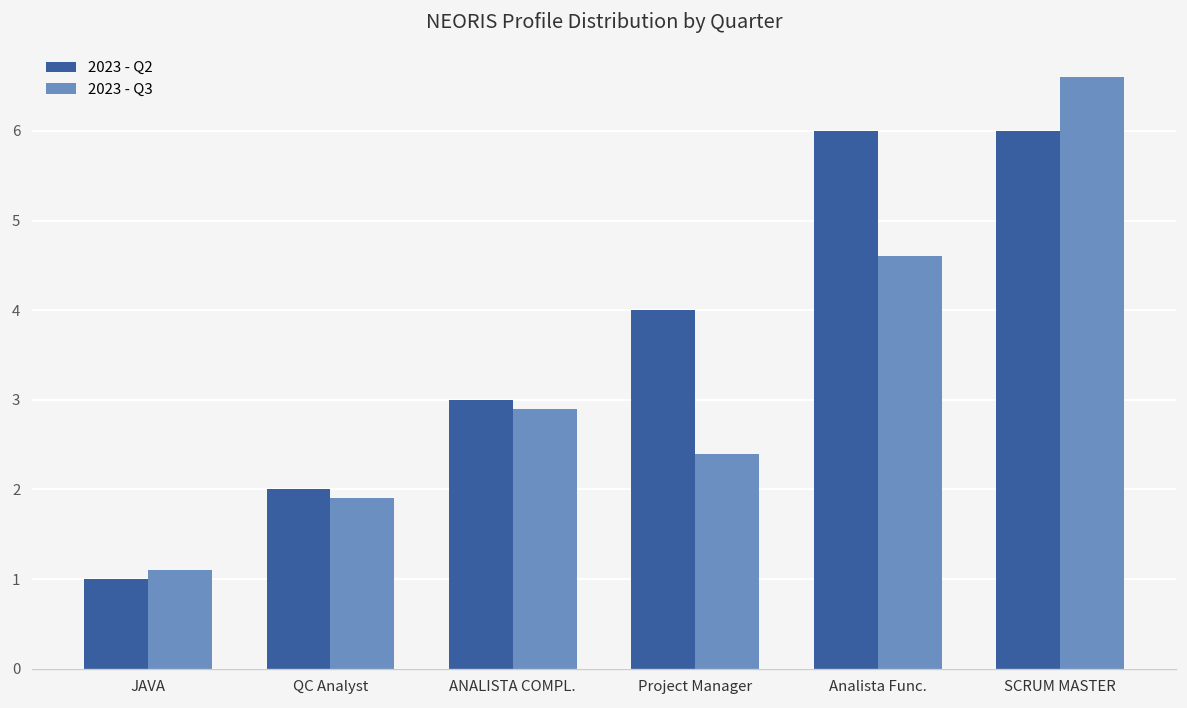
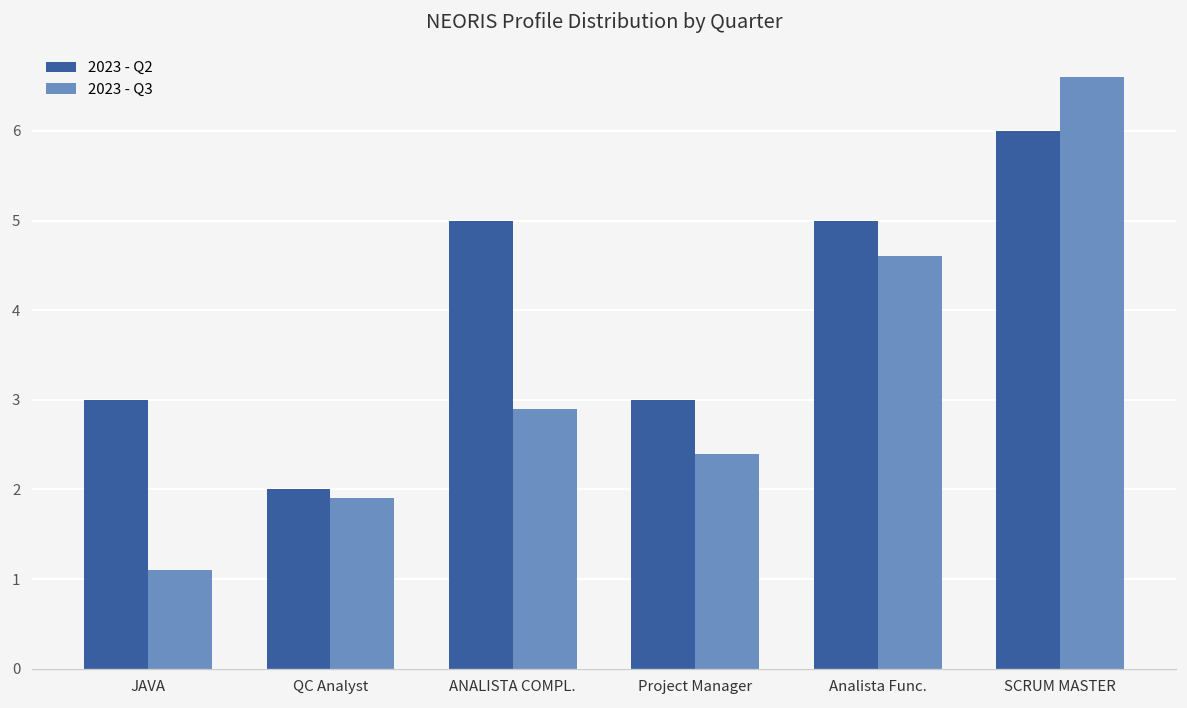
  {
    "2023 - Q2": {
-     "JAVA": 1,
+     "JAVA": 3,
      "QC Analyst": 2,
-     "ANALISTA COMPL.": 3,
-     "Project Manager": 4,
-     "Analista Func.": 6,
+     "ANALISTA COMPL.": 5,
+     "Project Manager": 3,
+     "Analista Func.": 5,
      "SCRUM MASTER": 6
    },
    "2023 - Q3": {
      "JAVA": 1.1,
      "QC Analyst": 1.9,
      "ANALISTA COMPL.": 2.9,
      "Project Manager": 2.4,
      "Analista Func.": 4.6,
      "SCRUM MASTER": 6.6
    }
  }
